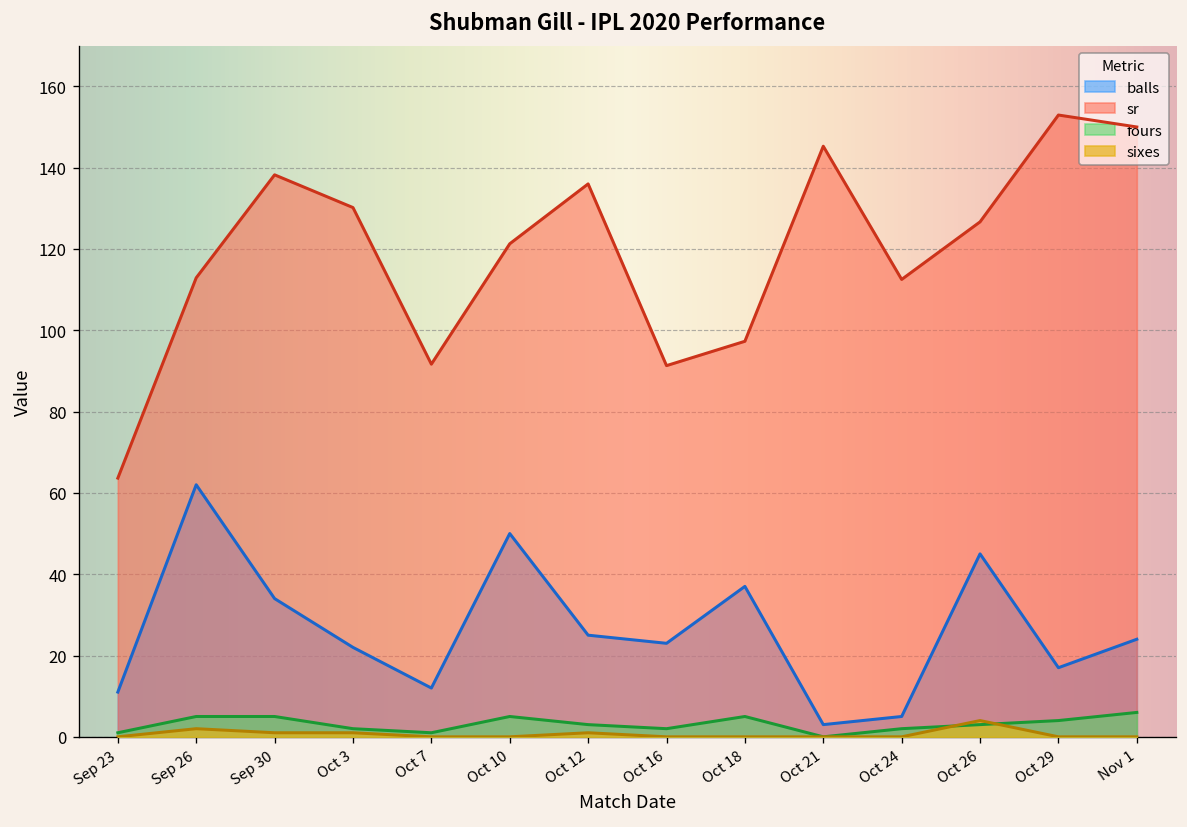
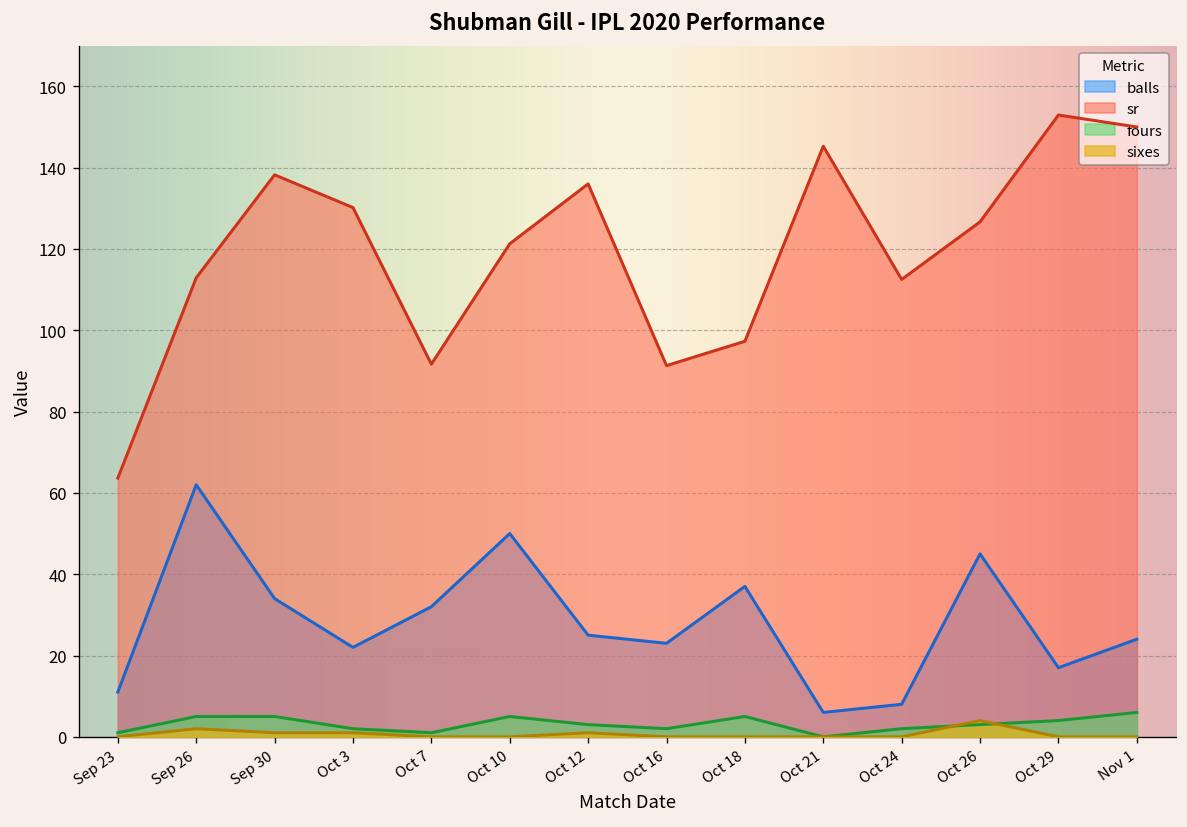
  {
    "balls": {
      "Sep 23": 11,
      "Sep 26": 62,
      "Sep 30": 34,
      "Oct 3": 22,
-     "Oct 7": 12,
+     "Oct 7": 32,
      "Oct 10": 50,
      "Oct 12": 25,
      "Oct 16": 23,
      "Oct 18": 37,
-     "Oct 21": 3,
-     "Oct 24": 5,
+     "Oct 21": 6,
+     "Oct 24": 8,
      "Oct 26": 45,
      "Oct 29": 17,
      "Nov 1": 24
    },
    "sr": {
      "Sep 23": 64,
      "Sep 26": 113,
      "Sep 30": 138,
      "Oct 3": 130,
      "Oct 7": 92,
      "Oct 10": 121,
      "Oct 12": 136,
      "Oct 16": 91,
      "Oct 18": 97,
      "Oct 21": 145,
      "Oct 24": 113,
      "Oct 26": 127,
      "Oct 29": 153
    },
    "fours": {
      "Sep 23": 1,
      "Sep 26": 5,
      "Sep 30": 5,
      "Oct 3": 2,
      "Oct 7": 1,
      "Oct 10": 5,
      "Oct 12": 3,
      "Oct 16": 2,
      "Oct 18": 5,
      "Oct 24": 2,
      "Oct 26": 3,
      "Oct 29": 4,
      "Nov 1": 6
    },
    "sixes": {
      "Sep 23": 0,
      "Sep 26": 2,
      "Sep 30": 1,
      "Oct 3": 1,
      "Oct 7": 0,
      "Oct 10": 0,
      "Oct 12": 1,
      "Oct 16": 0,
      "Oct 18": 0,
      "Oct 24": 0,
      "Oct 26": 4,
      "Oct 29": 0,
      "Nov 1": 0
    }
  }
